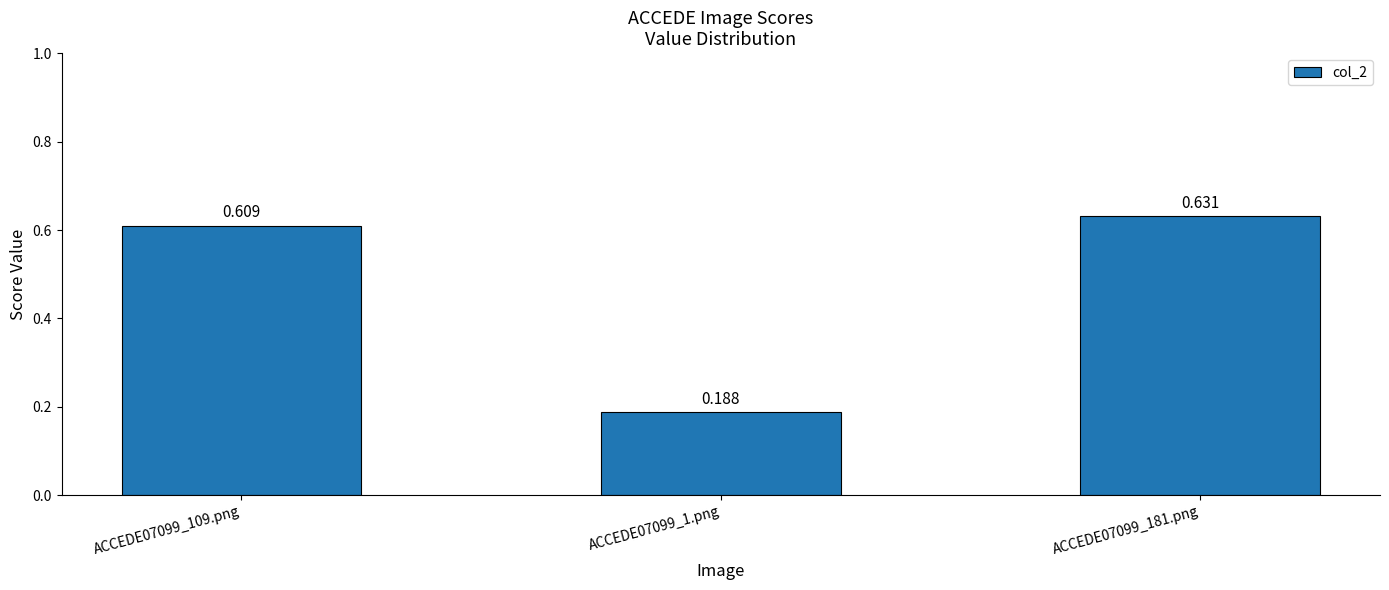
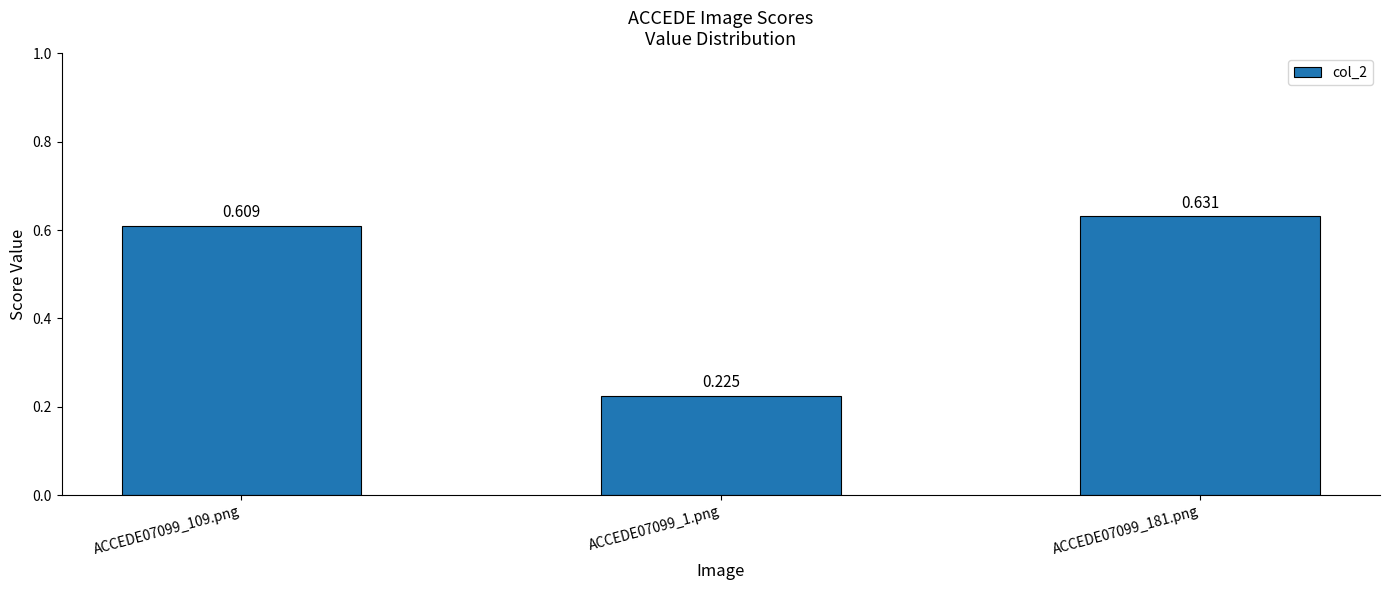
  {
    "ACCEDE07099_109.png": 0.609,
-   "ACCEDE07099_1.png": 0.188,
+   "ACCEDE07099_1.png": 0.225,
    "ACCEDE07099_181.png": 0.631
  }
